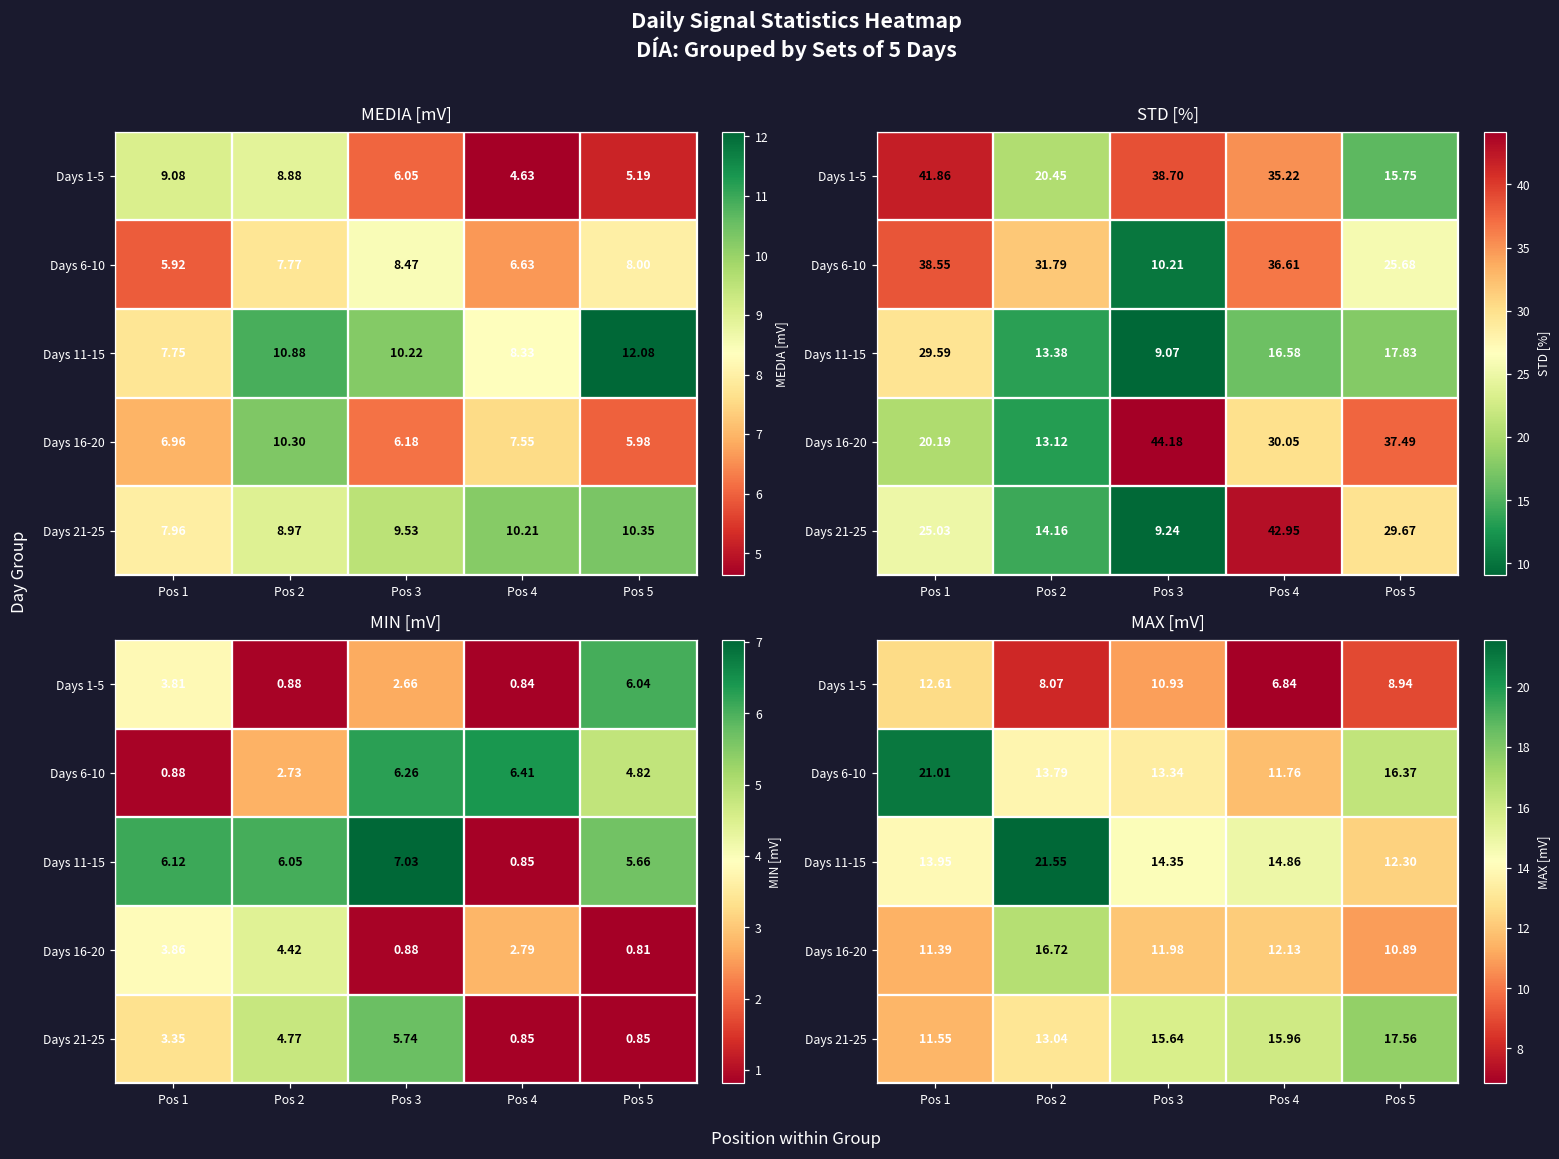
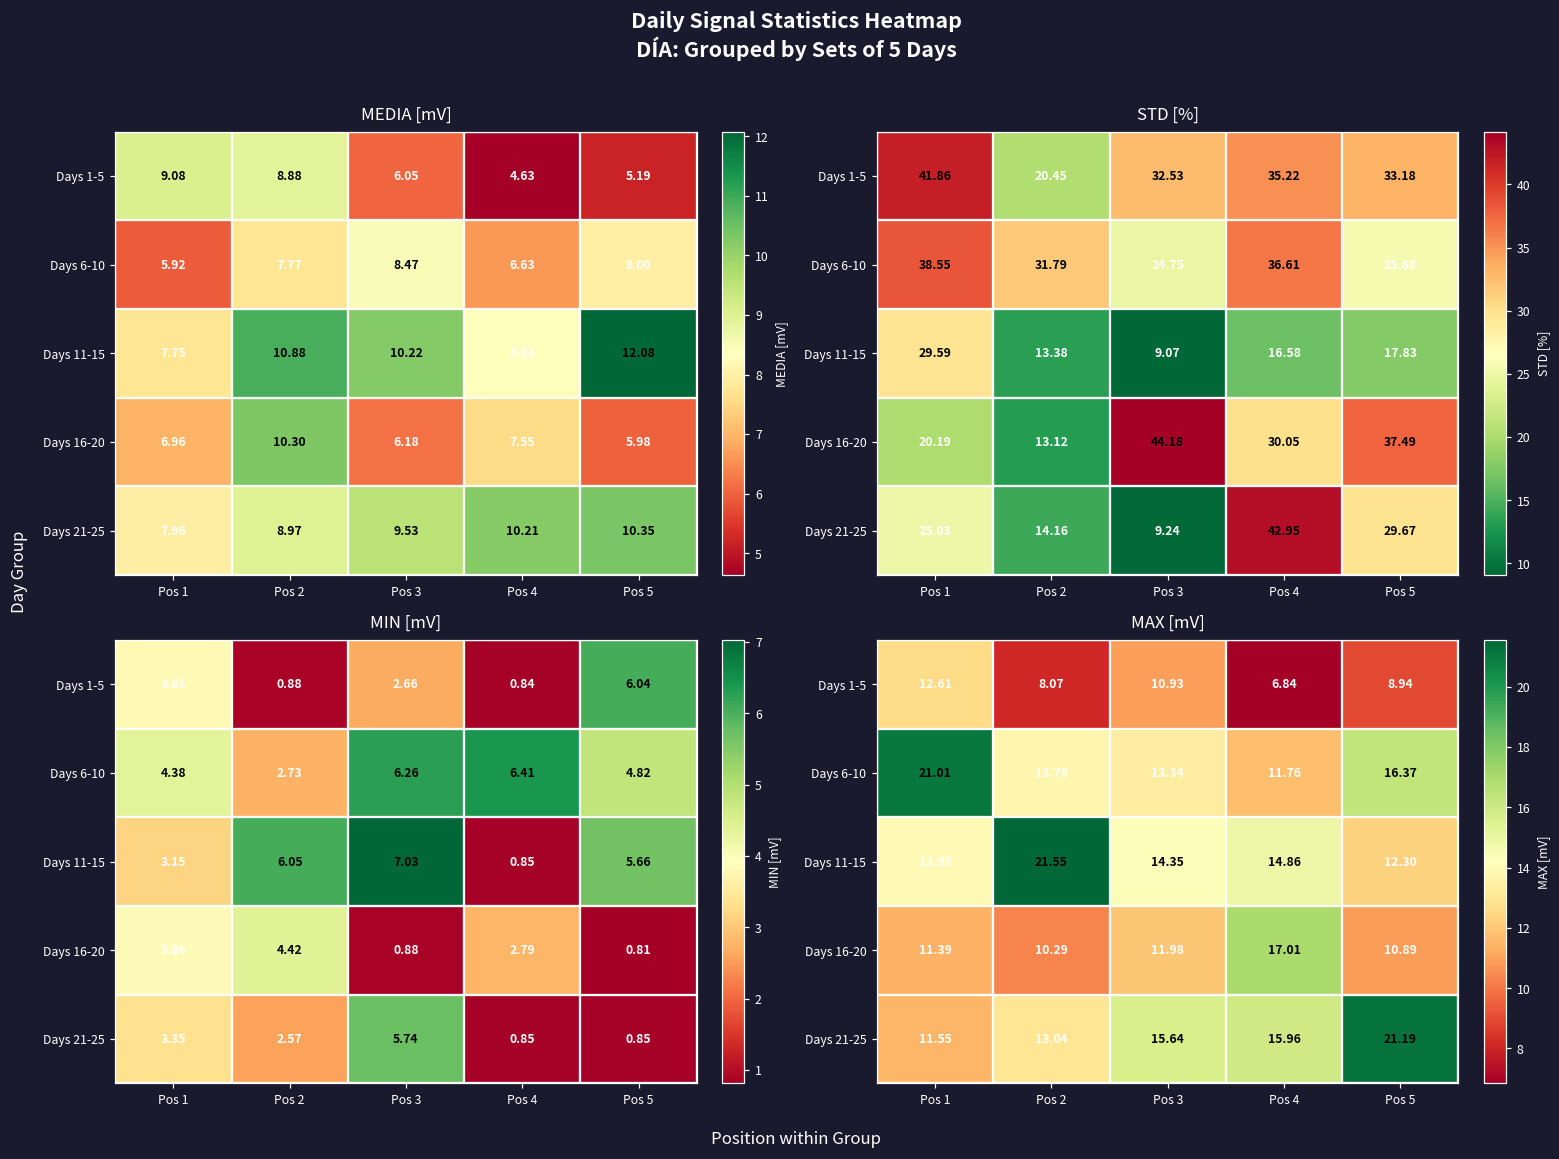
  {
    "MEDIA [mV]": {
      "Days 1-5": {
        "Pos 1": 9.08,
        "Pos 2": 8.88,
        "Pos 3": 6.05,
        "Pos 4": 4.63,
        "Pos 5": 5.19
      },
      "Days 6-10": {
        "Pos 1": 5.92,
        "Pos 2": 7.77,
        "Pos 3": 8.47,
        "Pos 4": 6.63,
        "Pos 5": 8.00
      },
      "Days 11-15": {
        "Pos 1": 7.75,
        "Pos 2": 10.88,
        "Pos 3": 10.22,
        "Pos 4": 8.33,
        "Pos 5": 12.08
      },
      "Days 16-20": {
        "Pos 1": 6.96,
        "Pos 2": 10.30,
        "Pos 3": 6.18,
        "Pos 4": 7.55,
        "Pos 5": 5.98
      },
      "Days 21-25": {
        "Pos 1": 7.96,
        "Pos 2": 8.97,
        "Pos 3": 9.53,
        "Pos 4": 10.21,
        "Pos 5": 10.35
      }
    },
    "STD [%]": {
      "Days 1-5": {
        "Pos 1": 41.86,
        "Pos 2": 20.45,
-       "Pos 3": 38.70,
+       "Pos 3": 32.53,
        "Pos 4": 35.22,
-       "Pos 5": 15.75
+       "Pos 5": 33.18
      },
      "Days 6-10": {
        "Pos 1": 38.55,
        "Pos 2": 31.79,
-       "Pos 3": 10.21,
+       "Pos 3": 24.75,
        "Pos 4": 36.61,
        "Pos 5": 25.68
      },
      "Days 11-15": {
        "Pos 1": 29.59,
        "Pos 2": 13.38,
        "Pos 3": 9.07,
        "Pos 4": 16.58,
        "Pos 5": 17.83
      },
      "Days 16-20": {
        "Pos 1": 20.19,
        "Pos 2": 13.12,
        "Pos 3": 44.18,
        "Pos 4": 30.05,
        "Pos 5": 37.49
      },
      "Days 21-25": {
        "Pos 1": 25.03,
        "Pos 2": 14.16,
        "Pos 3": 9.24,
        "Pos 4": 42.95,
        "Pos 5": 29.67
      }
    },
    "MIN [mV]": {
      "Days 1-5": {
        "Pos 1": 3.81,
        "Pos 2": 0.88,
        "Pos 3": 2.66,
        "Pos 4": 0.84,
        "Pos 5": 6.04
      },
      "Days 6-10": {
-       "Pos 1": 0.88,
+       "Pos 1": 4.38,
        "Pos 2": 2.73,
        "Pos 3": 6.26,
        "Pos 4": 6.41,
        "Pos 5": 4.82
      },
      "Days 11-15": {
-       "Pos 1": 6.12,
+       "Pos 1": 3.15,
        "Pos 2": 6.05,
        "Pos 3": 7.03,
        "Pos 4": 0.85,
        "Pos 5": 5.66
      },
      "Days 16-20": {
        "Pos 1": 3.86,
        "Pos 2": 4.42,
        "Pos 3": 0.88,
        "Pos 4": 2.79,
        "Pos 5": 0.81
      },
      "Days 21-25": {
        "Pos 1": 3.35,
-       "Pos 2": 4.77,
+       "Pos 2": 2.57,
        "Pos 3": 5.74,
        "Pos 4": 0.85,
        "Pos 5": 0.85
      }
    },
    "MAX [mV]": {
      "Days 1-5": {
        "Pos 1": 12.61,
        "Pos 2": 8.07,
        "Pos 3": 10.93,
        "Pos 4": 6.84,
        "Pos 5": 8.94
      },
      "Days 6-10": {
        "Pos 1": 21.01,
        "Pos 2": 13.79,
        "Pos 3": 13.34,
        "Pos 4": 11.76,
        "Pos 5": 16.37
      },
      "Days 11-15": {
        "Pos 1": 13.95,
        "Pos 2": 21.55,
        "Pos 3": 14.35,
        "Pos 4": 14.86,
        "Pos 5": 12.30
      },
      "Days 16-20": {
        "Pos 1": 11.39,
-       "Pos 2": 16.72,
+       "Pos 2": 10.29,
        "Pos 3": 11.98,
-       "Pos 4": 12.13,
+       "Pos 4": 17.01,
        "Pos 5": 10.89
      },
      "Days 21-25": {
        "Pos 1": 11.55,
        "Pos 2": 13.04,
        "Pos 3": 15.64,
        "Pos 4": 15.96,
-       "Pos 5": 17.56
+       "Pos 5": 21.19
      }
    }
  }
